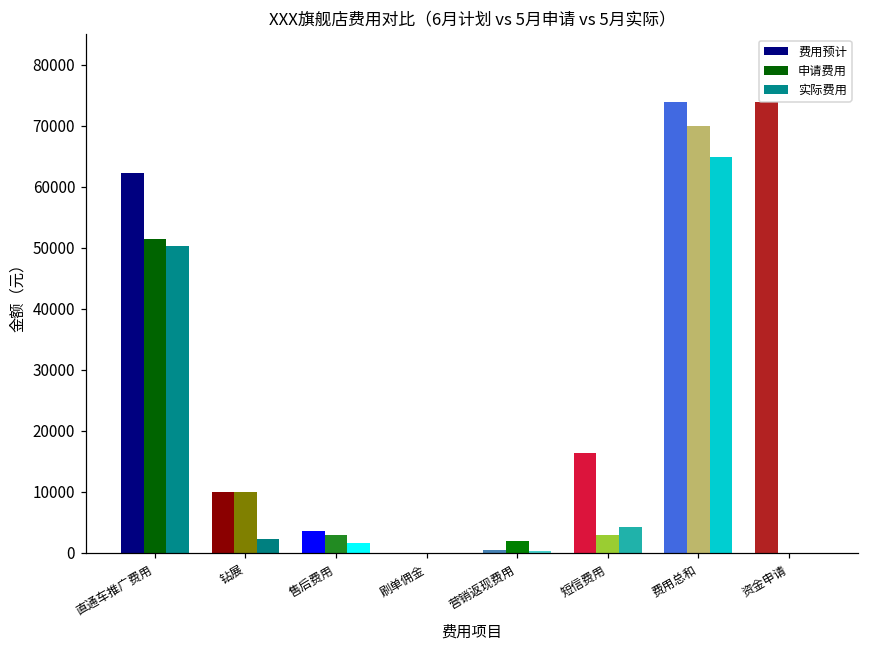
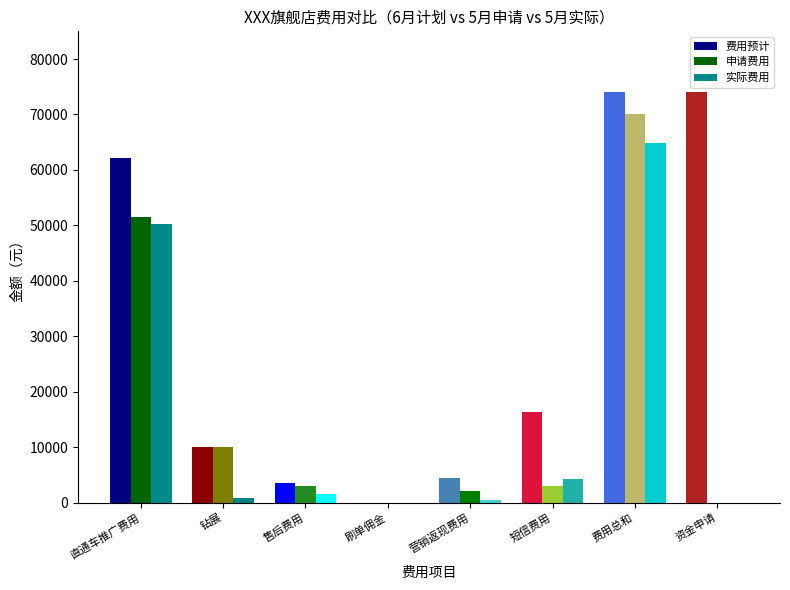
  {
    "费用预计": {
      "直通车推广费用": 62000,
      "钻展": 10000,
      "售后费用": 4000,
      "刷单佣金": 0,
-     "营销返现费用": 1000,
+     "营销返现费用": 5000,
      "短信费用": 16000,
      "费用总和": 74000,
      "资金申请": 74000
    },
    "申请费用": {
      "直通车推广费用": 52000,
      "钻展": 10000,
      "售后费用": 3000,
      "刷单佣金": 0,
      "营销返现费用": 2000,
      "短信费用": 3000,
      "费用总和": 70000,
      "资金申请": 0
    },
    "实际费用": {
      "直通车推广费用": 50000,
-     "钻展": 2000,
+     "钻展": 1000,
      "售后费用": 2000,
      "刷单佣金": 0,
      "短信费用": 4000,
      "费用总和": 65000,
      "资金申请": 0
    }
  }
